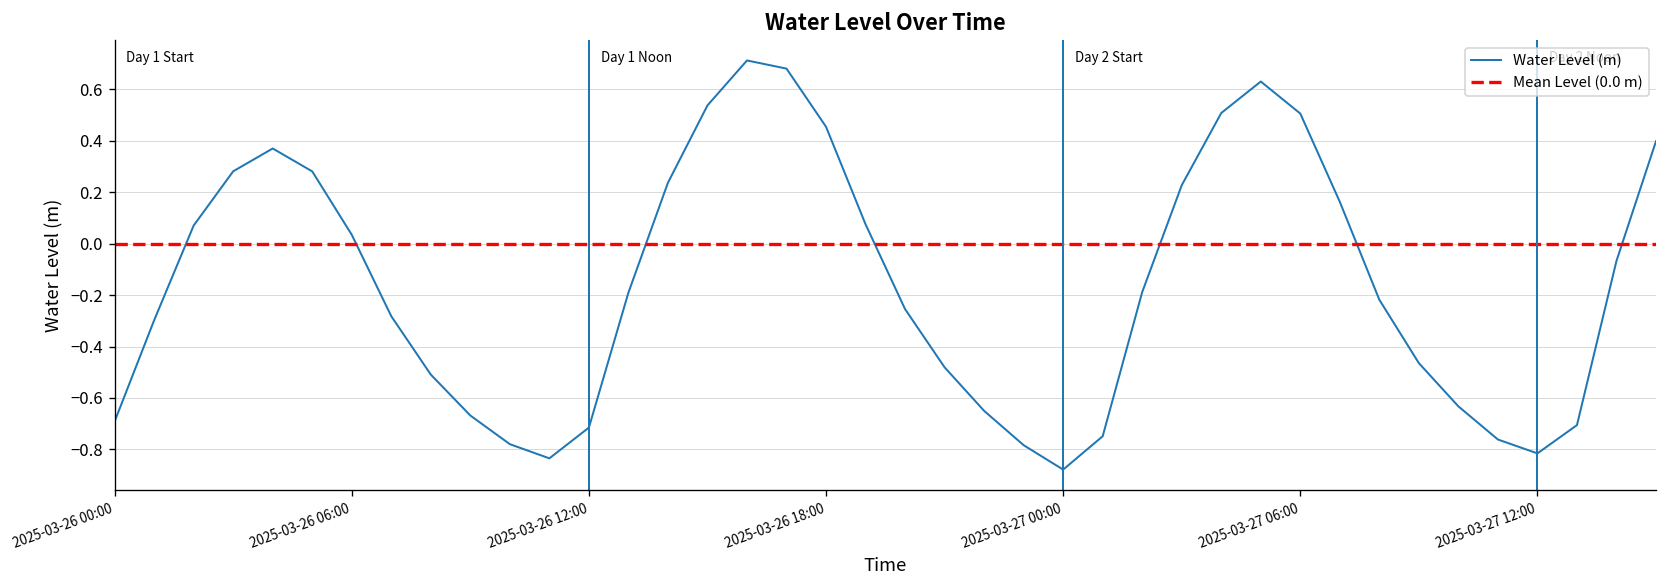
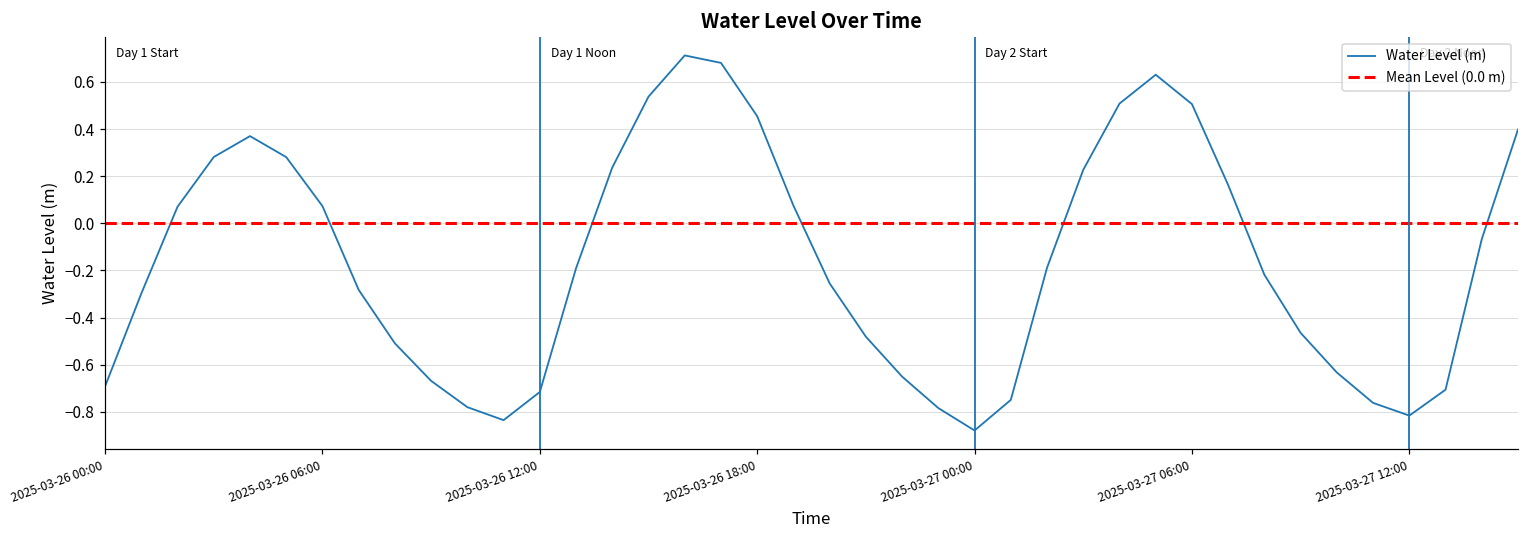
  {
    "2025-03-26 00:00": -0.69,
-   "2025-03-26 06:00": 0.03,
+   "2025-03-26 06:00": 0.07,
    "2025-03-26 12:00": -0.72,
    "2025-03-26 18:00": 0.45,
    "2025-03-27 00:00": -0.88,
    "2025-03-27 06:00": 0.51,
    "2025-03-27 12:00": -0.82
  }
